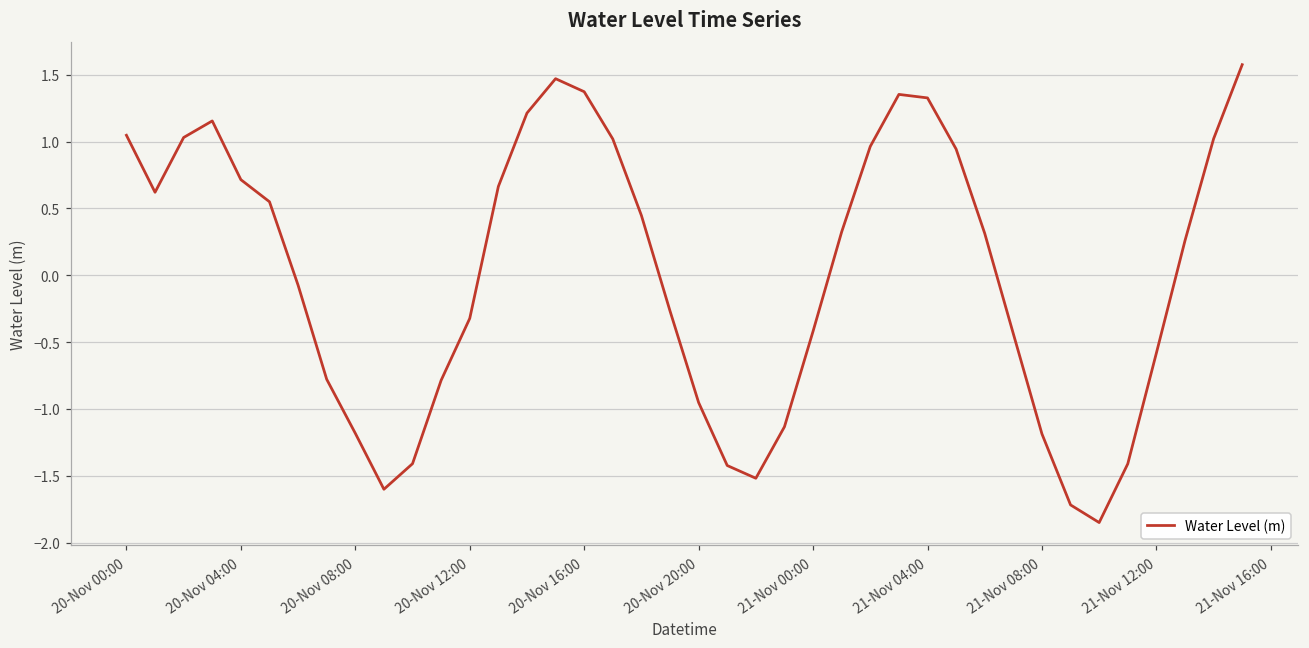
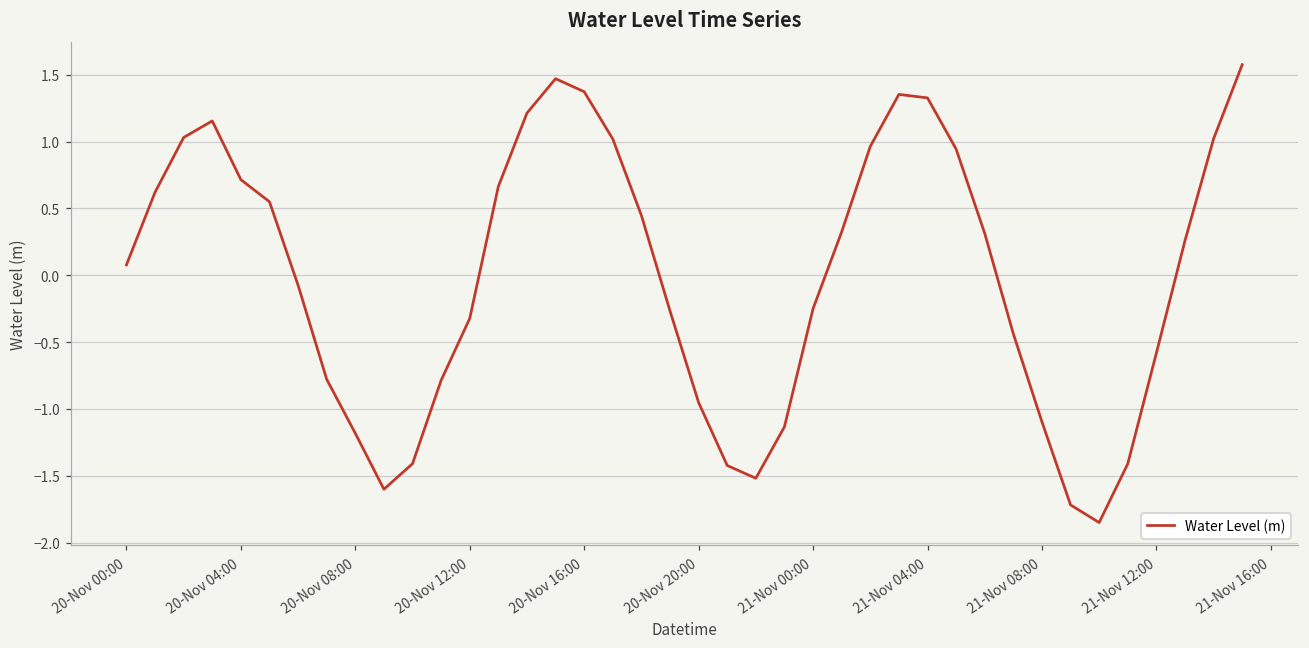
  {
-   "20-Nov 00:00": 1.05,
+   "20-Nov 00:00": 0.08,
    "20-Nov 04:00": 0.71,
    "20-Nov 08:00": -1.18,
    "20-Nov 12:00": -0.32,
    "20-Nov 16:00": 1.37,
    "20-Nov 20:00": -0.95,
-   "21-Nov 00:00": -0.42,
+   "21-Nov 00:00": -0.25,
    "21-Nov 04:00": 1.33,
-   "21-Nov 08:00": -1.19,
+   "21-Nov 08:00": -1.10,
    "21-Nov 12:00": -0.58
  }
